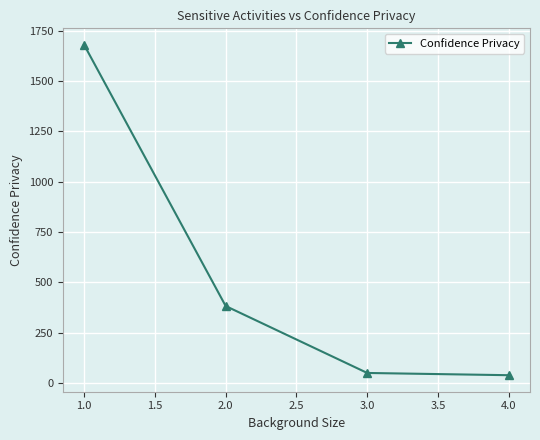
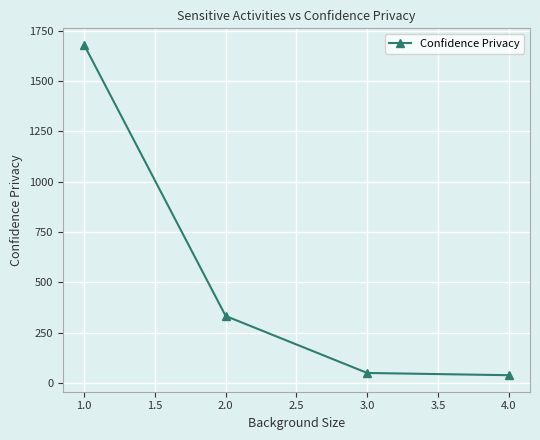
  {
    "1.0": 1680,
-   "2.0": 380,
+   "2.0": 330,
    "3.0": 50,
    "4.0": 40
  }
